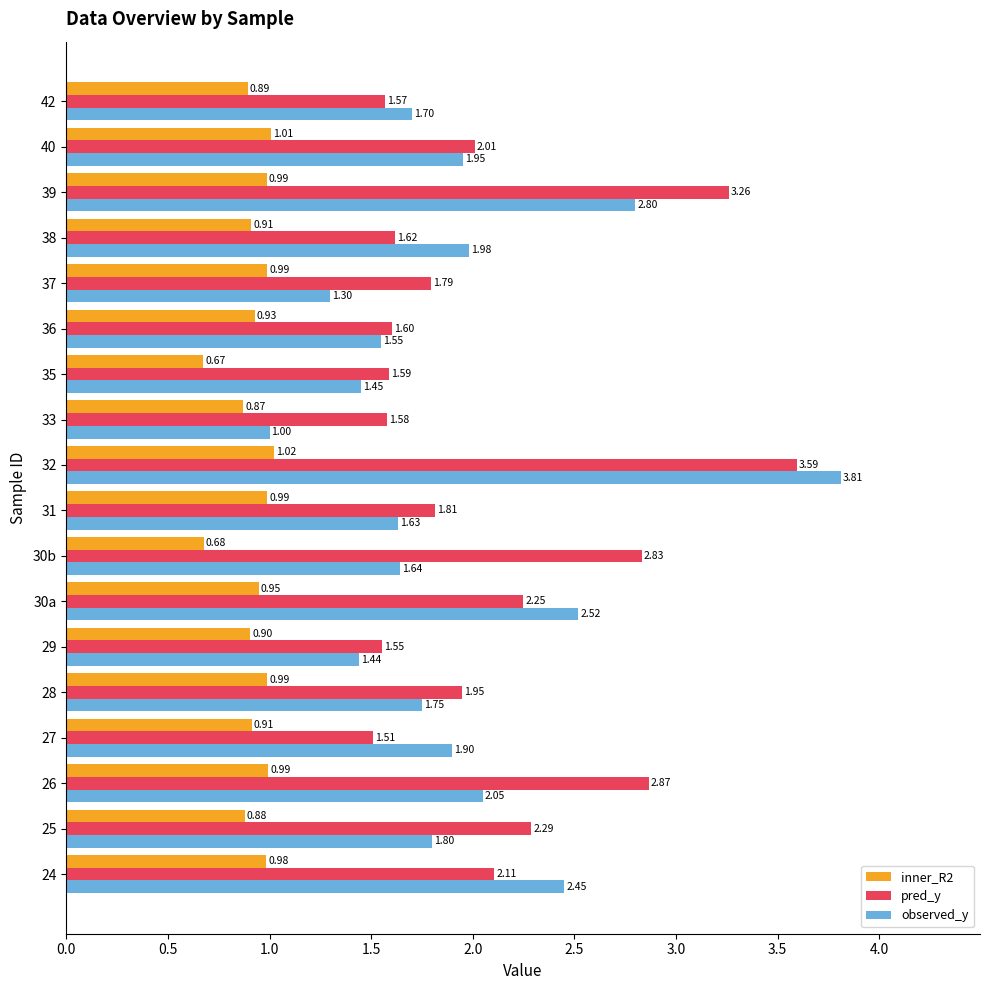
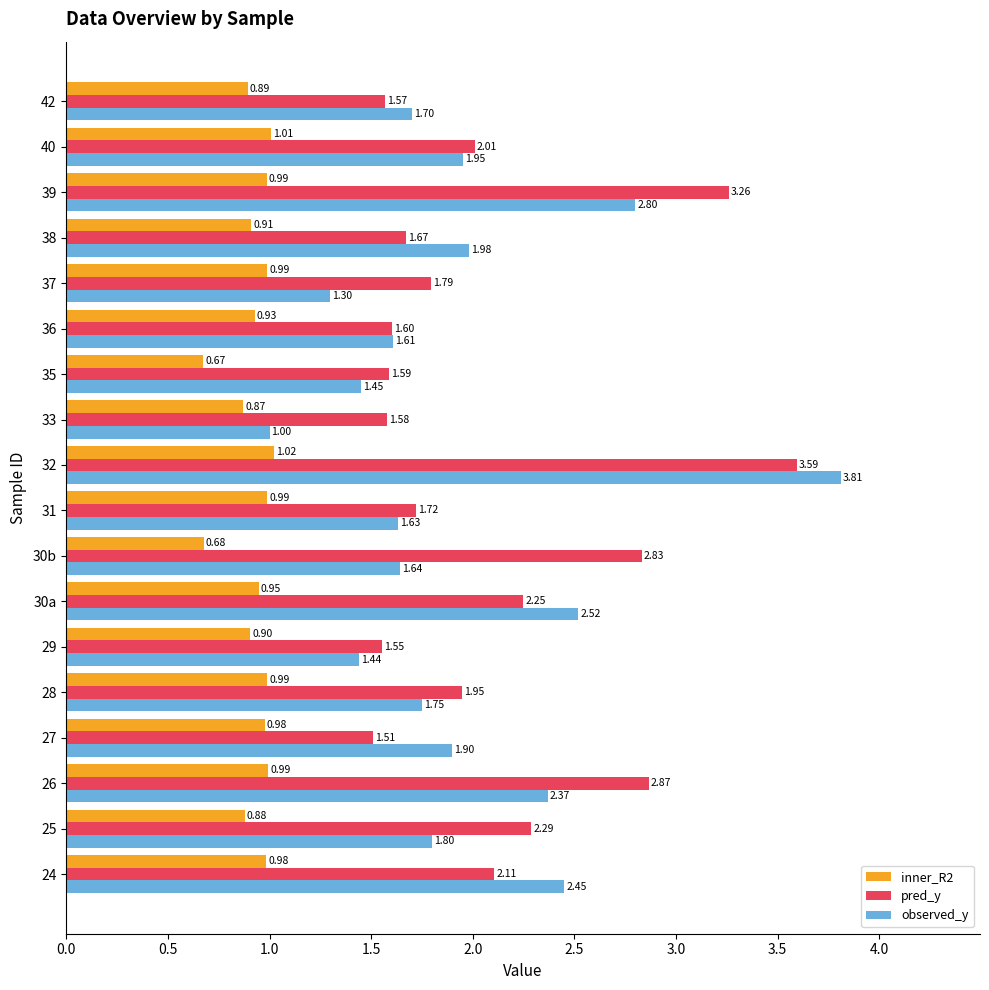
  {
    "inner_R2": {
      "42": 0.89,
      "40": 1.01,
      "39": 0.99,
      "38": 0.91,
      "37": 0.99,
      "36": 0.93,
      "35": 0.67,
      "33": 0.87,
      "32": 1.02,
      "31": 0.99,
      "30b": 0.68,
      "30a": 0.95,
      "29": 0.90,
      "28": 0.99,
-     "27": 0.91,
+     "27": 0.98,
      "26": 0.99,
      "25": 0.88,
      "24": 0.98
    },
    "pred_y": {
      "42": 1.57,
      "40": 2.01,
      "39": 3.26,
-     "38": 1.62,
+     "38": 1.67,
      "37": 1.79,
      "36": 1.60,
      "35": 1.59,
      "33": 1.58,
      "32": 3.59,
-     "31": 1.81,
+     "31": 1.72,
      "30b": 2.83,
      "30a": 2.25,
      "29": 1.55,
      "28": 1.95,
      "27": 1.51,
      "26": 2.87,
      "25": 2.29,
      "24": 2.11
    },
    "observed_y": {
      "42": 1.70,
      "40": 1.95,
      "39": 2.80,
      "38": 1.98,
      "37": 1.30,
-     "36": 1.55,
+     "36": 1.61,
      "35": 1.45,
      "33": 1.00,
      "32": 3.81,
      "31": 1.63,
      "30b": 1.64,
      "30a": 2.52,
      "29": 1.44,
      "28": 1.75,
      "27": 1.90,
-     "26": 2.05,
+     "26": 2.37,
      "25": 1.80,
      "24": 2.45
    }
  }
